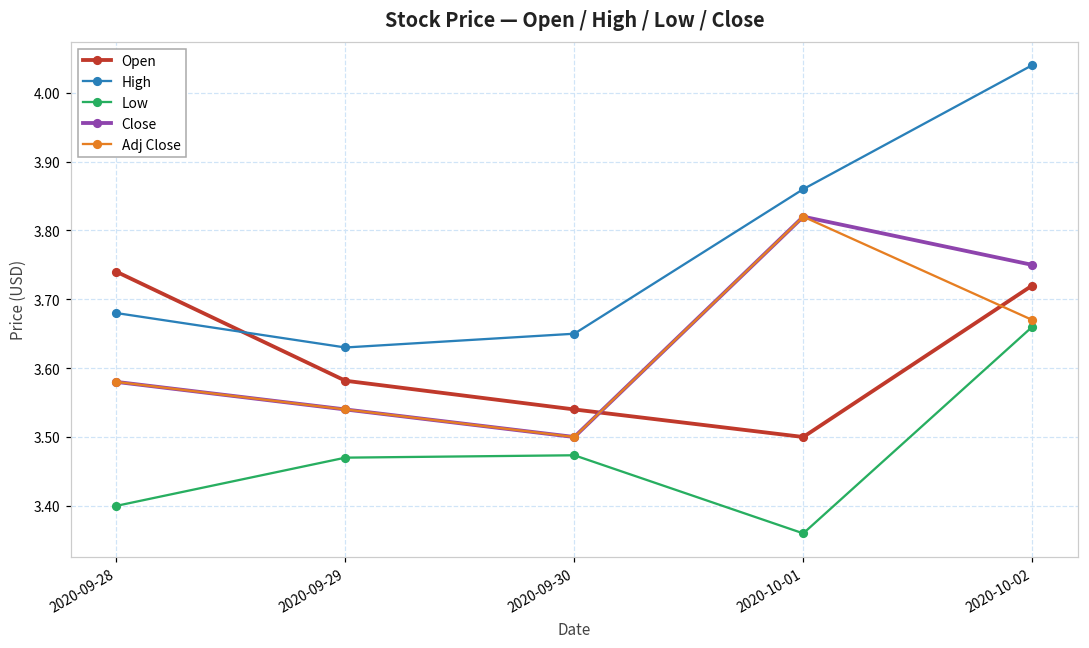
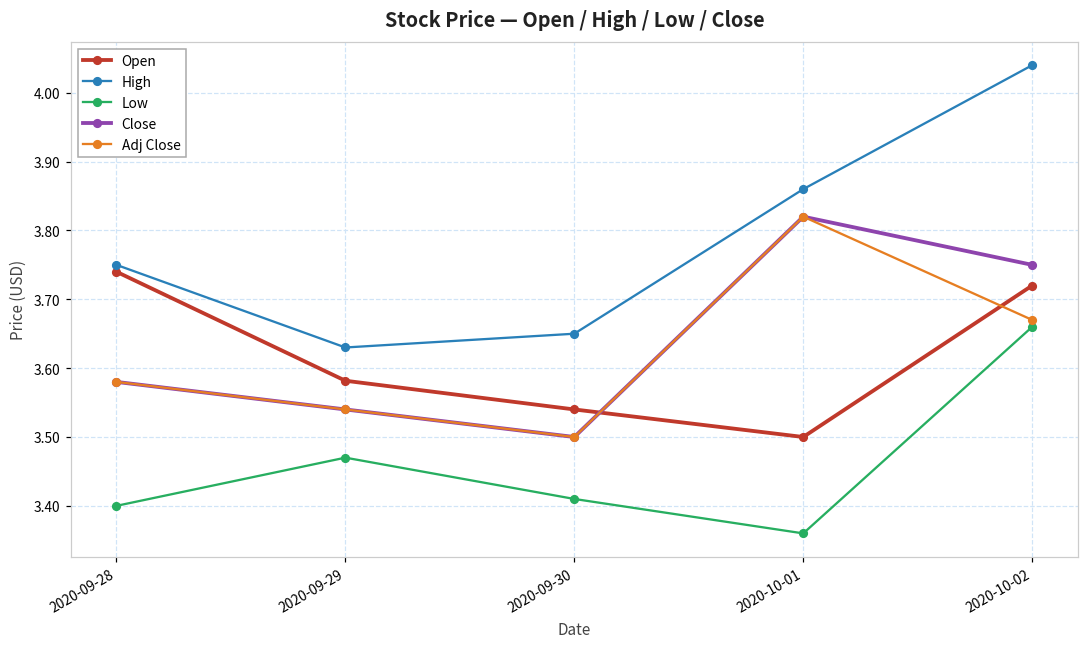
  {
    "Open": {
      "2020-09-28": 3.74,
      "2020-09-29": 3.58,
      "2020-09-30": 3.54,
      "2020-10-01": 3.50,
      "2020-10-02": 3.72
    },
    "High": {
-     "2020-09-28": 3.68,
+     "2020-09-28": 3.75,
      "2020-09-29": 3.63,
      "2020-09-30": 3.65,
      "2020-10-01": 3.86,
      "2020-10-02": 4.04
    },
    "Low": {
      "2020-09-28": 3.40,
      "2020-09-29": 3.47,
-     "2020-09-30": 3.47,
+     "2020-09-30": 3.41,
      "2020-10-01": 3.36,
      "2020-10-02": 3.66
    },
    "Close": {
      "2020-10-02": 3.75
    },
    "Adj Close": {
      "2020-10-02": 3.67
    }
  }
